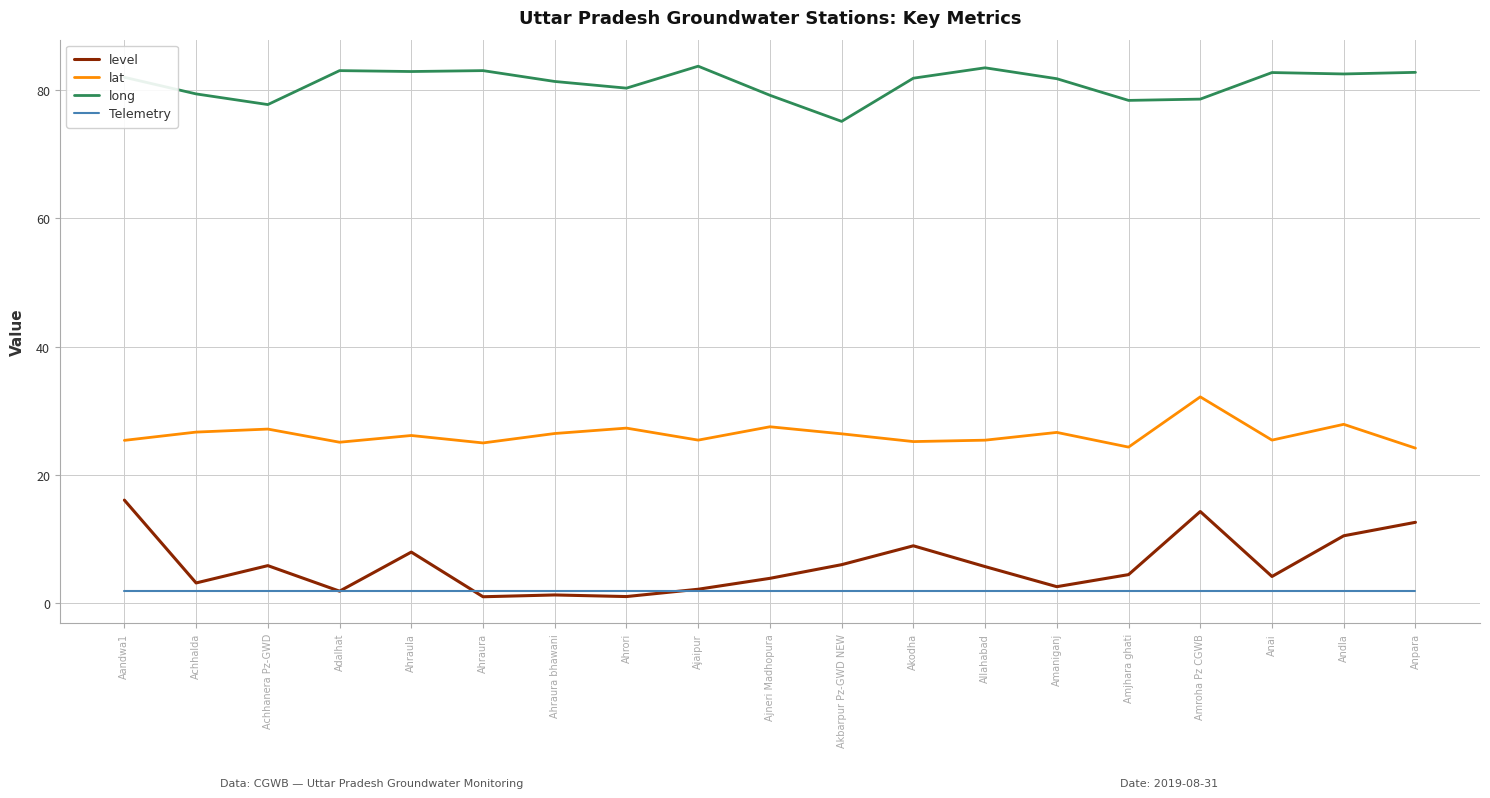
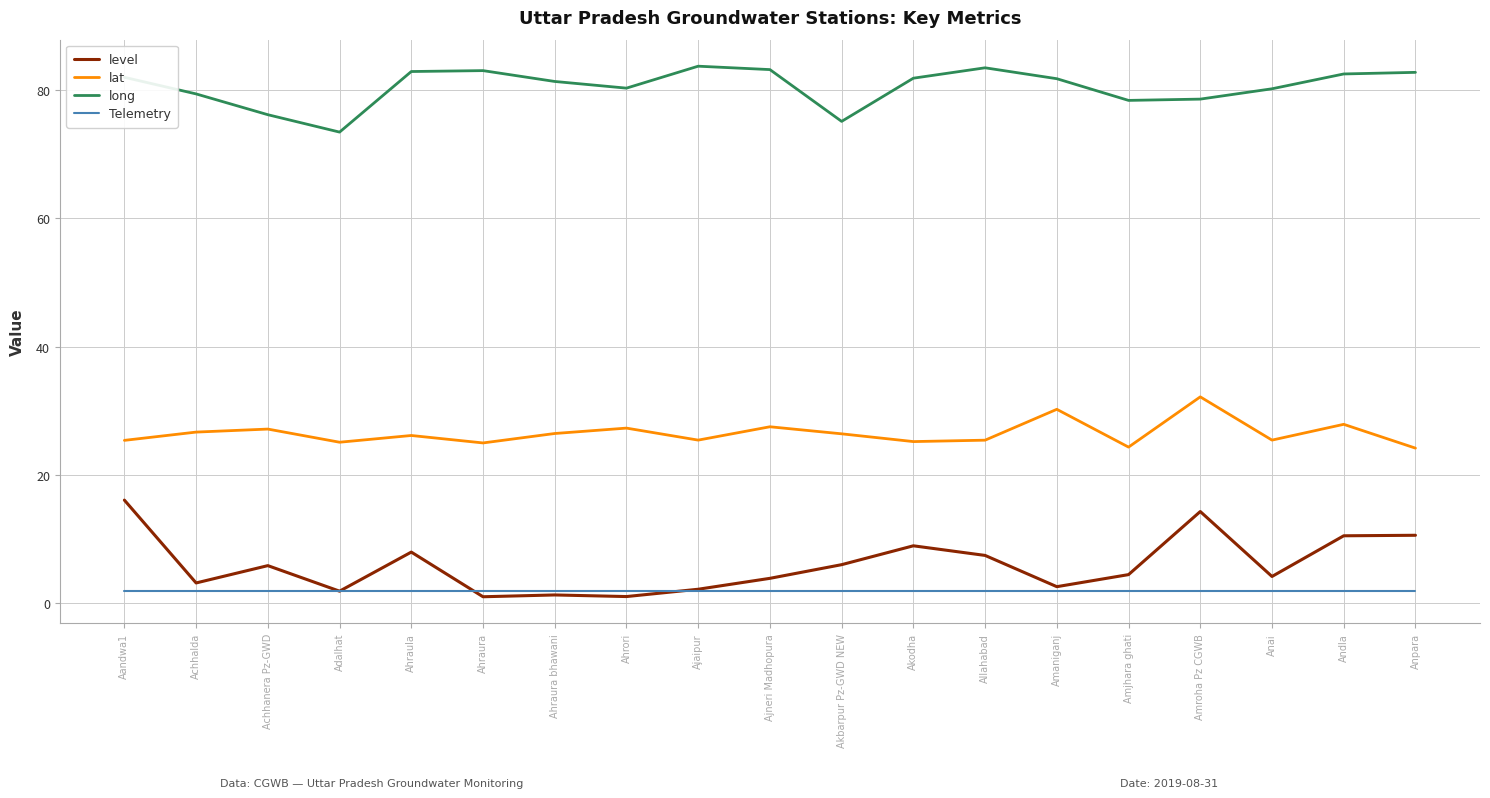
  {
    "level": {
      "Aandwa1": 16,
      "Achhalda": 3,
      "Achhanera Pz-GWD": 6,
      "Ahraula": 8,
      "Ahraura": 1,
      "Ahraura bhawani": 1,
      "Ahrori": 1,
      "Ajneri Madhopura": 4,
      "Akbarpur Pz-GWD NEW": 6,
      "Akodha": 9,
-     "Allahabad": 6,
+     "Allahabad": 7,
      "Amaniganj": 3,
      "Amjhara ghati": 5,
      "Amroha Pz CGWB": 14,
      "Anai": 4,
      "Andla": 11,
-     "Anpara": 13
+     "Anpara": 11
    },
    "lat": {
      "Aandwa1": 25,
      "Achhalda": 27,
      "Achhanera Pz-GWD": 27,
      "Adalhat": 25,
      "Ahraula": 26,
      "Ahraura": 25,
      "Ahraura bhawani": 26,
      "Ahrori": 27,
      "Ajaipur": 25,
      "Ajneri Madhopura": 28,
      "Akbarpur Pz-GWD NEW": 26,
      "Akodha": 25,
      "Allahabad": 25,
-     "Amaniganj": 27,
+     "Amaniganj": 30,
      "Amjhara ghati": 24,
      "Amroha Pz CGWB": 32,
      "Anai": 25,
      "Andla": 28,
      "Anpara": 24
    },
    "long": {
      "Achhalda": 79,
-     "Achhanera Pz-GWD": 78,
-     "Adalhat": 83,
+     "Achhanera Pz-GWD": 76,
+     "Adalhat": 73,
      "Ahraula": 83,
      "Ahraura": 83,
      "Ahraura bhawani": 81,
      "Ahrori": 80,
      "Ajaipur": 84,
-     "Ajneri Madhopura": 79,
+     "Ajneri Madhopura": 83,
      "Akbarpur Pz-GWD NEW": 75,
      "Akodha": 82,
      "Allahabad": 83,
      "Amaniganj": 82,
      "Amjhara ghati": 78,
      "Amroha Pz CGWB": 79,
-     "Anai": 83,
+     "Anai": 80,
      "Andla": 83,
      "Anpara": 83
    },
    "Telemetry": {
      "Aandwa1": 2,
      "Achhalda": 2,
      "Achhanera Pz-GWD": 2,
      "Ahraula": 2,
      "Ahraura": 2,
      "Ahraura bhawani": 2,
      "Ahrori": 2,
      "Ajneri Madhopura": 2,
      "Akbarpur Pz-GWD NEW": 2,
      "Akodha": 2,
      "Allahabad": 2,
      "Amaniganj": 2,
      "Amjhara ghati": 2,
      "Amroha Pz CGWB": 2,
      "Anai": 2,
      "Andla": 2,
      "Anpara": 2
    }
  }
